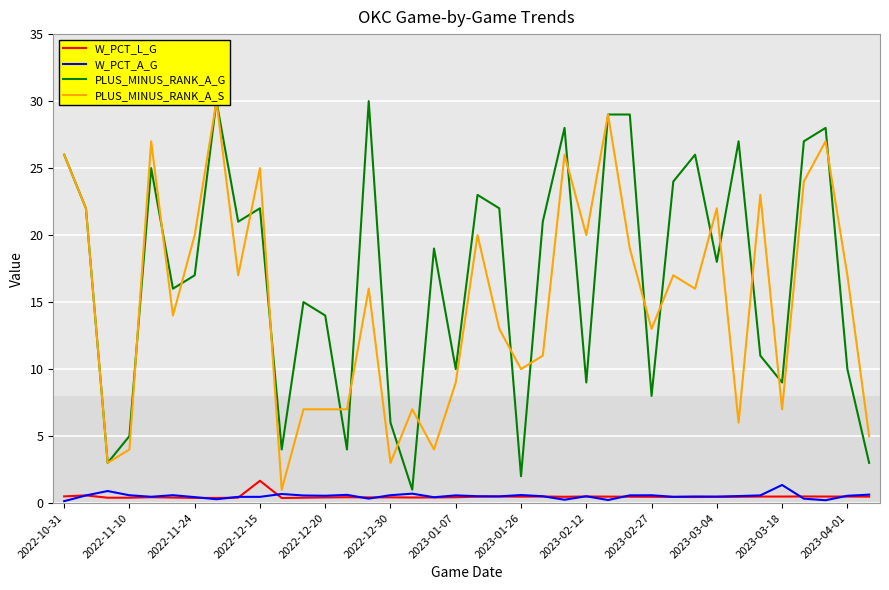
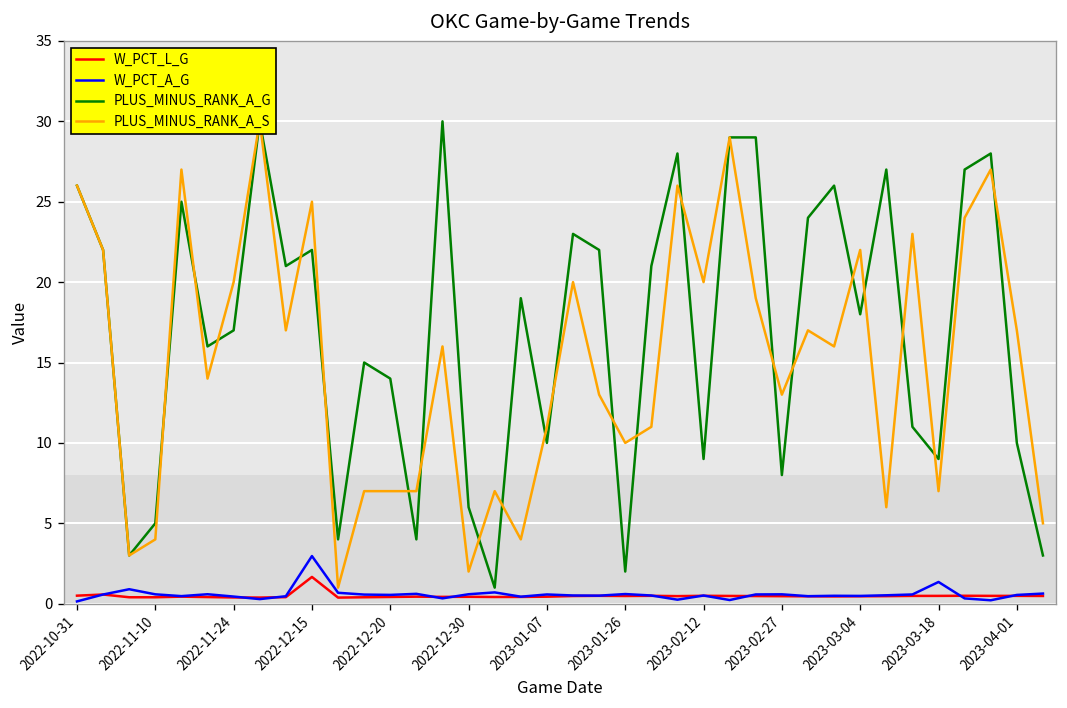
  {
    "W_PCT_L_G": {
      "2022-10-31": 0.5,
      "2022-12-15": 1.7,
      "2023-03-18": 0.5
    },
    "W_PCT_A_G": {
      "2022-10-31": 0.1,
-     "2022-12-15": 0.5,
+     "2022-12-15": 3.0,
      "2023-03-18": 1.4
    },
    "PLUS_MINUS_RANK_A_G": {
      "2022-11-10": 5.0,
      "2022-11-24": 17.0,
      "2022-12-15": 22.0,
      "2022-12-20": 14.0,
      "2022-12-30": 6.0,
      "2023-01-07": 10.0,
      "2023-01-26": 2.0,
      "2023-02-12": 9.0,
      "2023-02-27": 8.0,
      "2023-03-04": 18.0,
      "2023-03-18": 9.0,
      "2023-04-01": 10.0
    },
    "PLUS_MINUS_RANK_A_S": {
      "2022-11-10": 4,
      "2022-11-24": 20,
      "2022-12-15": 25,
      "2022-12-20": 7,
-     "2022-12-30": 3,
-     "2023-01-07": 9,
+     "2022-12-30": 2,
+     "2023-01-07": 11,
      "2023-01-26": 10,
      "2023-02-12": 20,
      "2023-02-27": 13,
      "2023-03-04": 22,
      "2023-03-18": 7,
      "2023-04-01": 17
    }
  }
